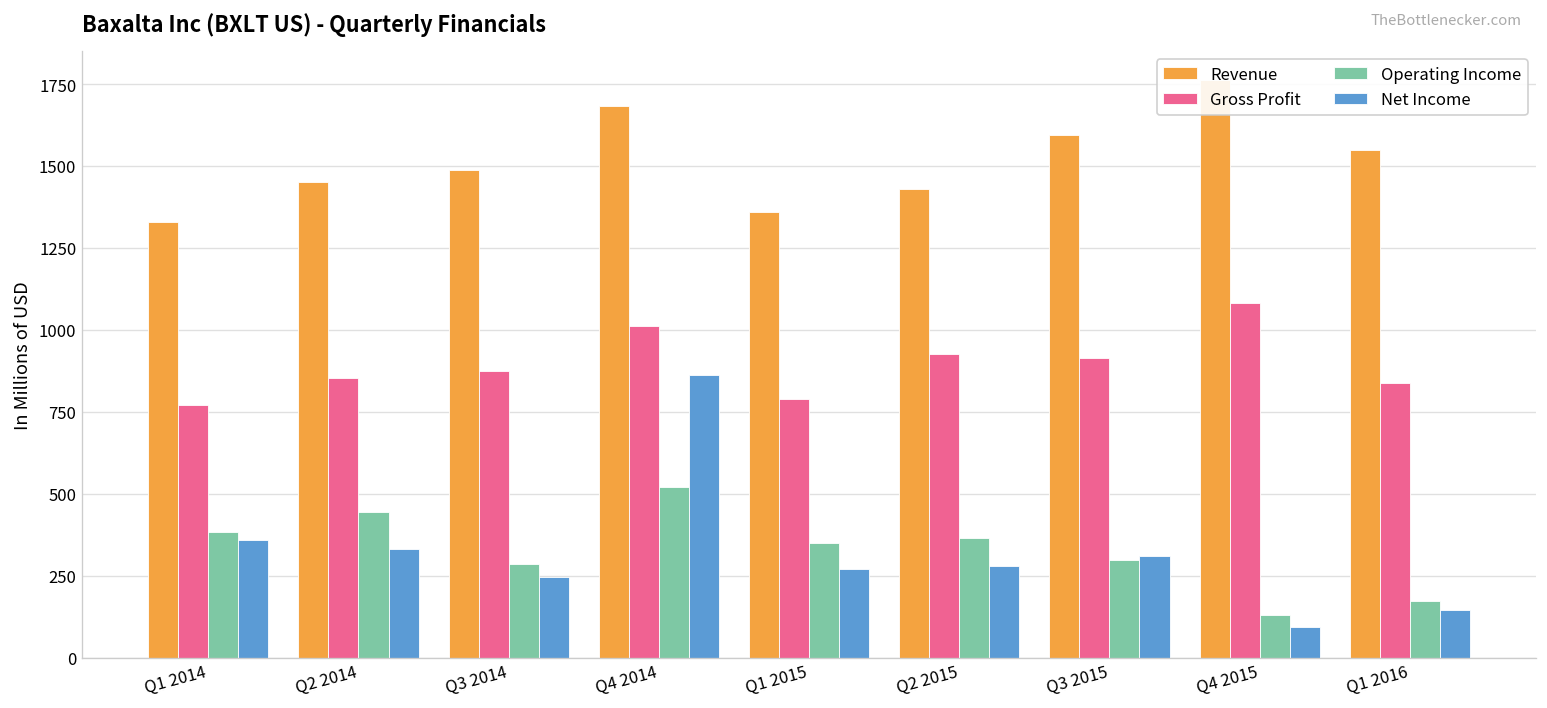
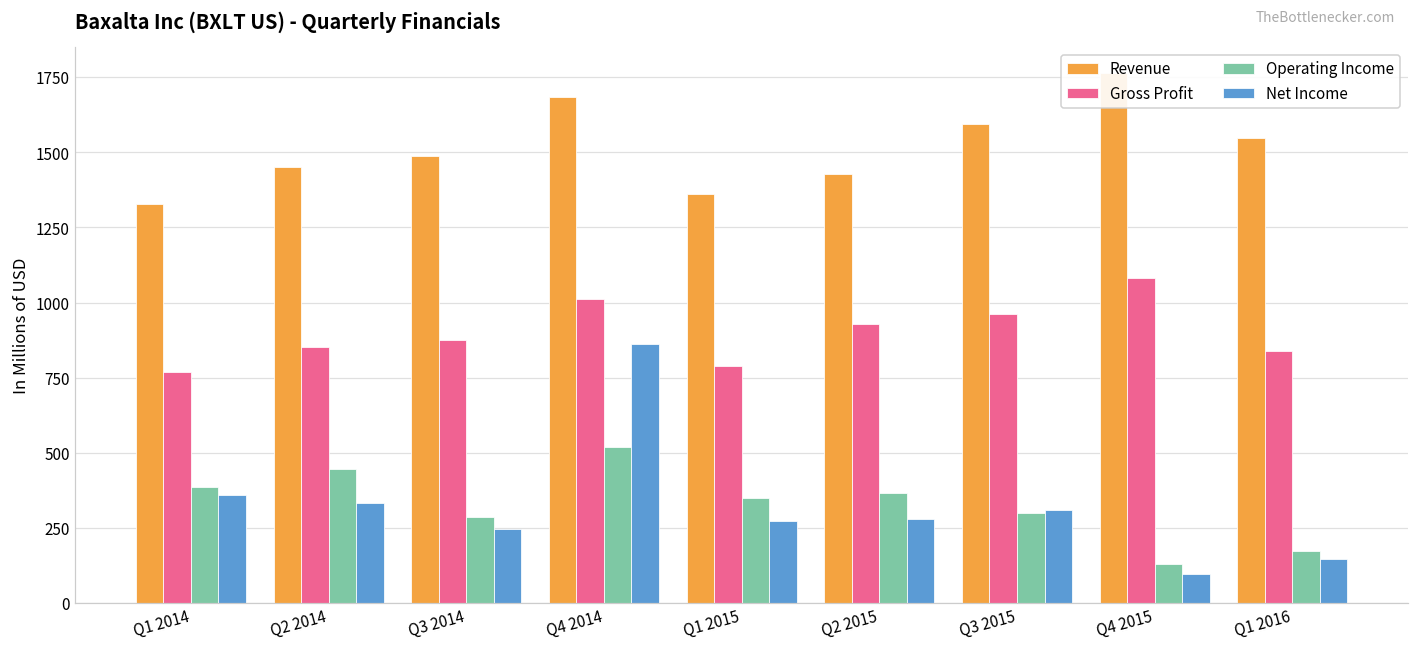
  {
    "Revenue": {
      "Q1 2014": 1330,
      "Q2 2014": 1450,
      "Q3 2014": 1490,
      "Q4 2014": 1680,
      "Q1 2015": 1360,
      "Q2 2015": 1430,
      "Q3 2015": 1600,
      "Q1 2016": 1550
    },
    "Gross Profit": {
      "Q1 2014": 770,
      "Q2 2014": 850,
      "Q3 2014": 870,
      "Q4 2014": 1010,
      "Q1 2015": 790,
      "Q2 2015": 930,
-     "Q3 2015": 920,
+     "Q3 2015": 960,
      "Q4 2015": 1080,
      "Q1 2016": 840
    },
    "Operating Income": {
      "Q1 2014": 390,
      "Q2 2014": 450,
      "Q3 2014": 290,
      "Q4 2014": 520,
      "Q1 2015": 350,
      "Q2 2015": 370,
      "Q3 2015": 300,
      "Q4 2015": 130,
      "Q1 2016": 170
    },
    "Net Income": {
      "Q1 2014": 360,
      "Q2 2014": 330,
      "Q3 2014": 250,
      "Q4 2014": 860,
      "Q1 2015": 270,
      "Q2 2015": 280,
      "Q3 2015": 310,
      "Q4 2015": 100,
      "Q1 2016": 150
    }
  }
